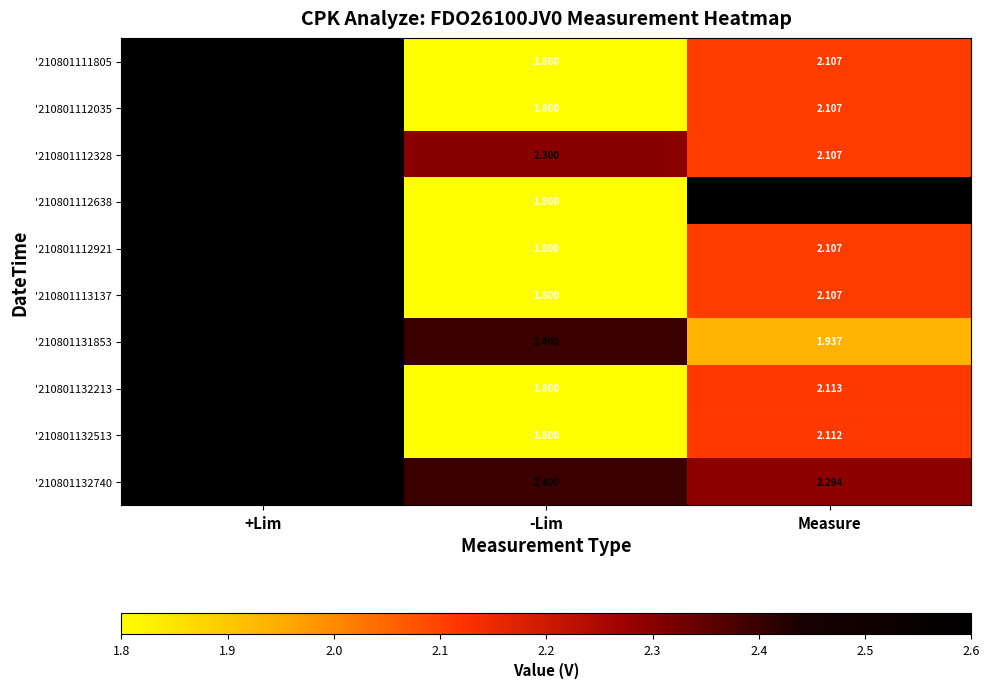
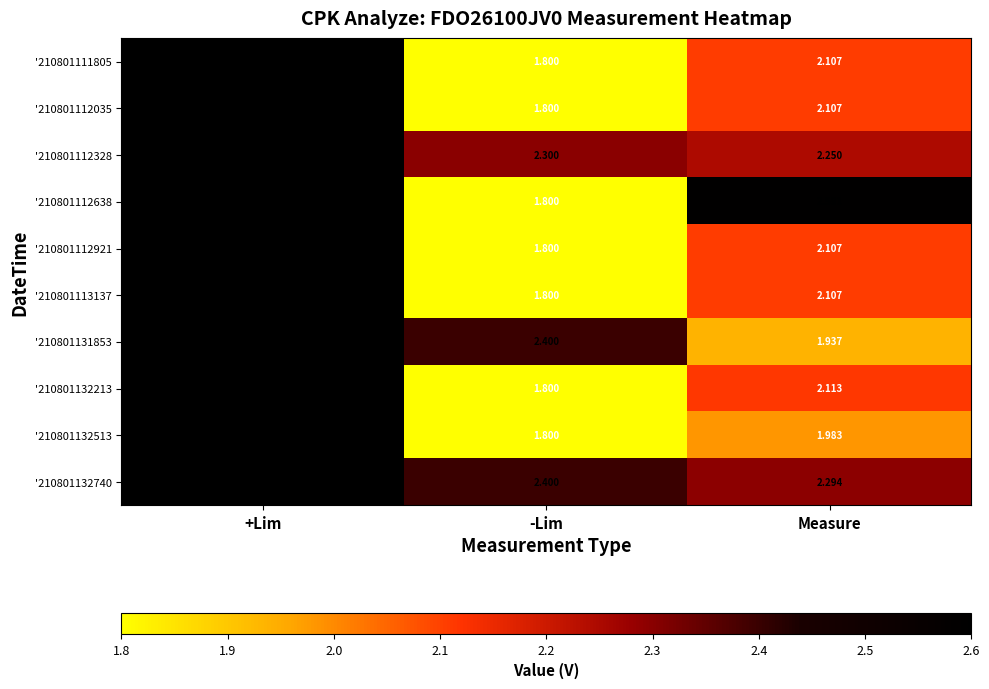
  {
    "'210801111805": {
      "-Lim": 1.800,
      "Measure": 2.107
    },
    "'210801112035": {
      "-Lim": 1.800,
      "Measure": 2.107
    },
    "'210801112328": {
      "-Lim": 2.300,
-     "Measure": 2.107
+     "Measure": 2.250
    },
    "'210801112638": {
      "-Lim": 1.800
    },
    "'210801112921": {
      "-Lim": 1.800,
      "Measure": 2.107
    },
    "'210801113137": {
      "-Lim": 1.800,
      "Measure": 2.107
    },
    "'210801131853": {
      "-Lim": 2.400,
      "Measure": 1.937
    },
    "'210801132213": {
      "-Lim": 1.800,
      "Measure": 2.113
    },
    "'210801132513": {
      "-Lim": 1.800,
-     "Measure": 2.112
+     "Measure": 1.983
    },
    "'210801132740": {
      "-Lim": 2.400,
      "Measure": 2.294
    }
  }
